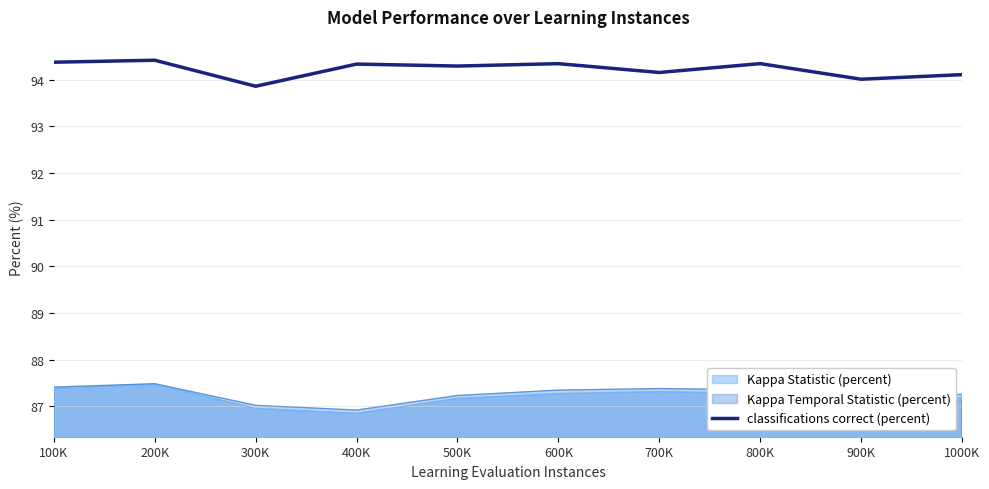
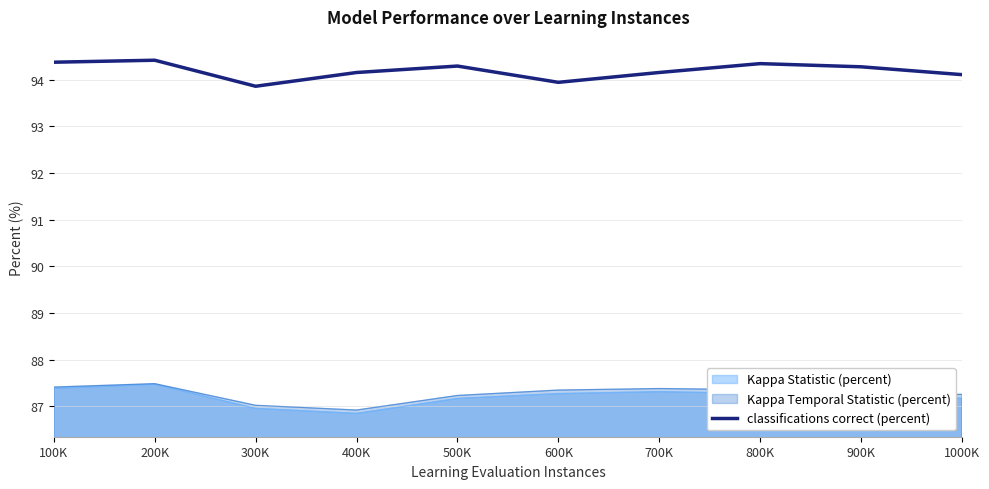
  {
    "classifications correct (percent)": {
      "100K": 94.4,
      "200K": 94.4,
      "300K": 93.9,
-     "400K": 94.3,
+     "400K": 94.2,
      "500K": 94.3,
-     "600K": 94.3,
+     "600K": 93.9,
      "700K": 94.2,
      "800K": 94.3,
-     "900K": 94.0,
+     "900K": 94.3,
      "1000K": 94.1
    }
  }
